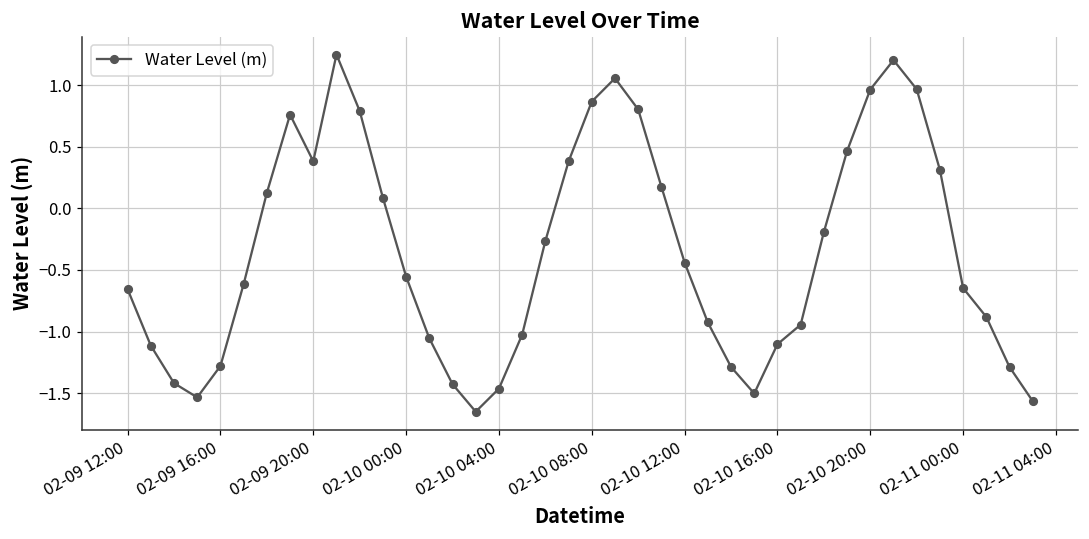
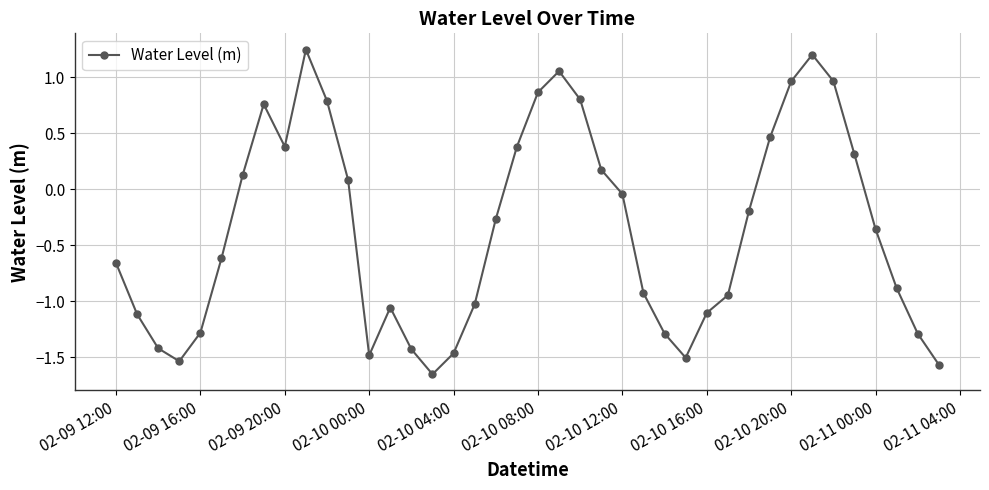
  {
    "02-09 12:00": -0.66,
    "02-09 16:00": -1.28,
    "02-09 20:00": 0.38,
-   "02-10 00:00": -0.55,
+   "02-10 00:00": -1.48,
    "02-10 04:00": -1.46,
    "02-10 08:00": 0.87,
-   "02-10 12:00": -0.44,
+   "02-10 12:00": -0.04,
    "02-10 16:00": -1.10,
    "02-10 20:00": 0.96,
-   "02-11 00:00": -0.65
+   "02-11 00:00": -0.35
  }
